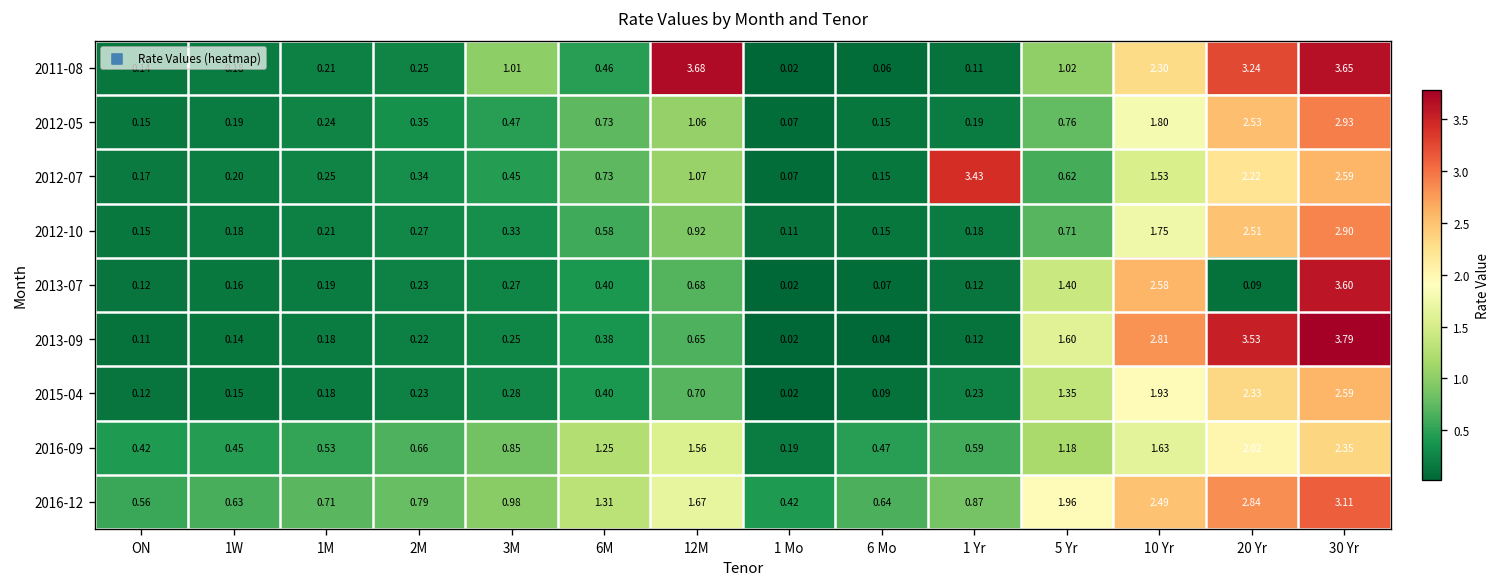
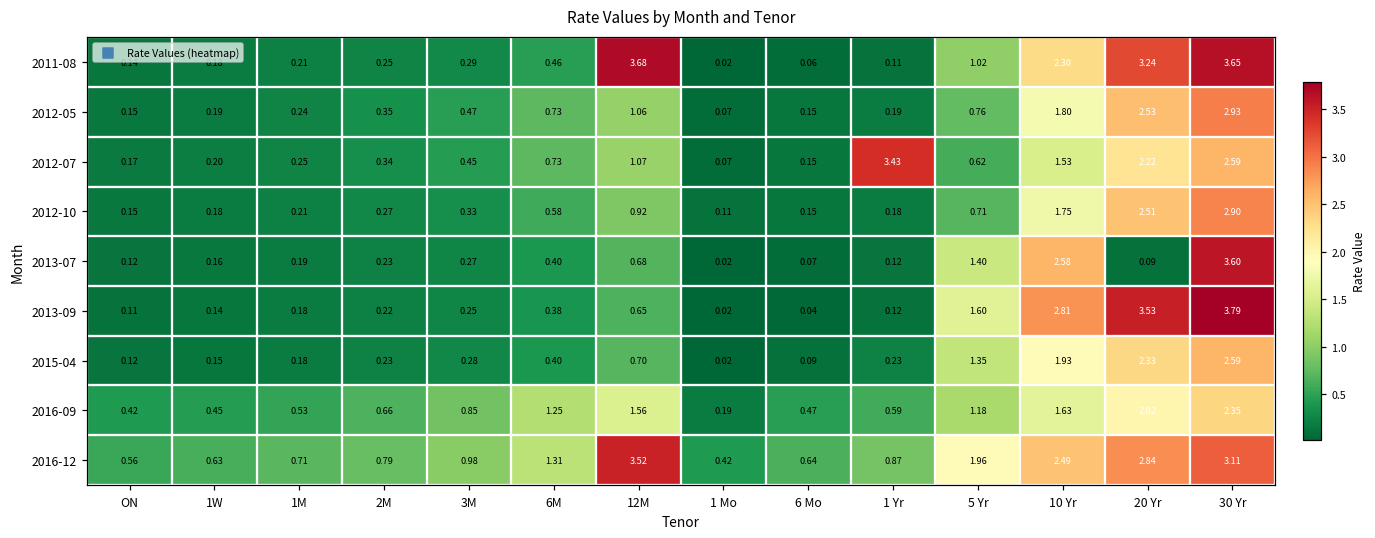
  {
    "2011-08": {
      "1M": 0.21,
      "2M": 0.25,
-     "3M": 1.01,
+     "3M": 0.29,
      "6M": 0.46,
      "12M": 3.68,
      "1 Mo": 0.02,
      "6 Mo": 0.06,
      "1 Yr": 0.11,
      "5 Yr": 1.02,
      "10 Yr": 2.30,
      "20 Yr": 3.24,
      "30 Yr": 3.65
    },
    "2012-05": {
      "ON": 0.15,
      "1W": 0.19,
      "1M": 0.24,
      "2M": 0.35,
      "3M": 0.47,
      "6M": 0.73,
      "12M": 1.06,
      "1 Mo": 0.07,
      "6 Mo": 0.15,
      "1 Yr": 0.19,
      "5 Yr": 0.76,
      "10 Yr": 1.80,
      "20 Yr": 2.53,
      "30 Yr": 2.93
    },
    "2012-07": {
      "ON": 0.17,
      "1W": 0.20,
      "1M": 0.25,
      "2M": 0.34,
      "3M": 0.45,
      "6M": 0.73,
      "12M": 1.07,
      "1 Mo": 0.07,
      "6 Mo": 0.15,
      "1 Yr": 3.43,
      "5 Yr": 0.62,
      "10 Yr": 1.53,
      "20 Yr": 2.22,
      "30 Yr": 2.59
    },
    "2012-10": {
      "ON": 0.15,
      "1W": 0.18,
      "1M": 0.21,
      "2M": 0.27,
      "3M": 0.33,
      "6M": 0.58,
      "12M": 0.92,
      "1 Mo": 0.11,
      "6 Mo": 0.15,
      "1 Yr": 0.18,
      "5 Yr": 0.71,
      "10 Yr": 1.75,
      "20 Yr": 2.51,
      "30 Yr": 2.90
    },
    "2013-07": {
      "ON": 0.12,
      "1W": 0.16,
      "1M": 0.19,
      "2M": 0.23,
      "3M": 0.27,
      "6M": 0.40,
      "12M": 0.68,
      "1 Mo": 0.02,
      "6 Mo": 0.07,
      "1 Yr": 0.12,
      "5 Yr": 1.40,
      "10 Yr": 2.58,
      "20 Yr": 0.09,
      "30 Yr": 3.60
    },
    "2013-09": {
      "ON": 0.11,
      "1W": 0.14,
      "1M": 0.18,
      "2M": 0.22,
      "3M": 0.25,
      "6M": 0.38,
      "12M": 0.65,
      "1 Mo": 0.02,
      "6 Mo": 0.04,
      "1 Yr": 0.12,
      "5 Yr": 1.60,
      "10 Yr": 2.81,
      "20 Yr": 3.53,
      "30 Yr": 3.79
    },
    "2015-04": {
      "ON": 0.12,
      "1W": 0.15,
      "1M": 0.18,
      "2M": 0.23,
      "3M": 0.28,
      "6M": 0.40,
      "12M": 0.70,
      "1 Mo": 0.02,
      "6 Mo": 0.09,
      "1 Yr": 0.23,
      "5 Yr": 1.35,
      "10 Yr": 1.93,
      "20 Yr": 2.33,
      "30 Yr": 2.59
    },
    "2016-09": {
      "ON": 0.42,
      "1W": 0.45,
      "1M": 0.53,
      "2M": 0.66,
      "3M": 0.85,
      "6M": 1.25,
      "12M": 1.56,
      "1 Mo": 0.19,
      "6 Mo": 0.47,
      "1 Yr": 0.59,
      "5 Yr": 1.18,
      "10 Yr": 1.63,
      "20 Yr": 2.02,
      "30 Yr": 2.35
    },
    "2016-12": {
      "ON": 0.56,
      "1W": 0.63,
      "1M": 0.71,
      "2M": 0.79,
      "3M": 0.98,
      "6M": 1.31,
-     "12M": 1.67,
+     "12M": 3.52,
      "1 Mo": 0.42,
      "6 Mo": 0.64,
      "1 Yr": 0.87,
      "5 Yr": 1.96,
      "10 Yr": 2.49,
      "20 Yr": 2.84,
      "30 Yr": 3.11
    }
  }
